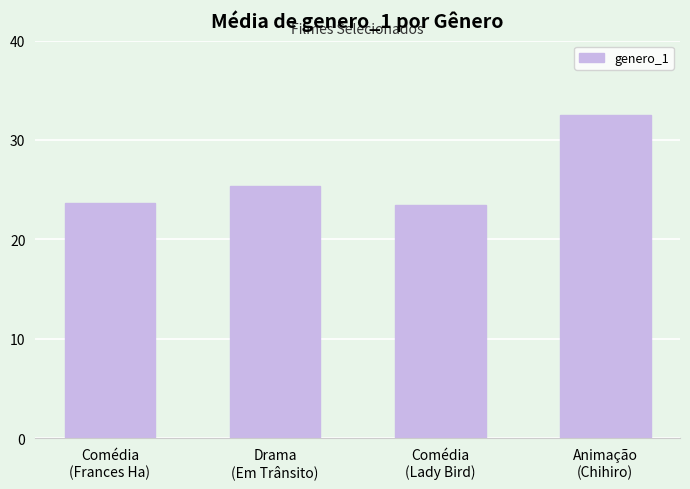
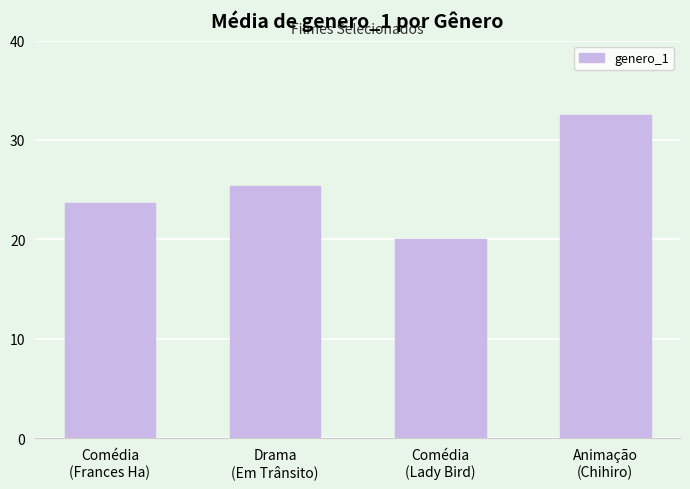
  {
    "Comédia (Frances Ha)": 24,
    "Drama (Em Trânsito)": 25,
-   "Comédia (Lady Bird)": 24,
+   "Comédia (Lady Bird)": 20,
    "Animação (Chihiro)": 33
  }
